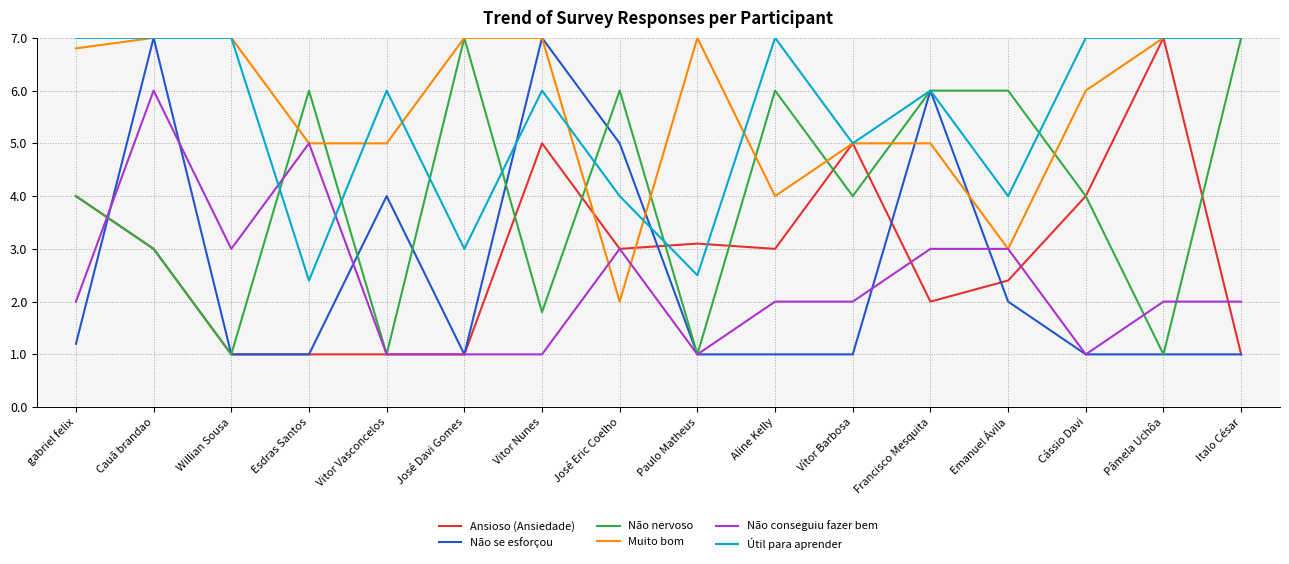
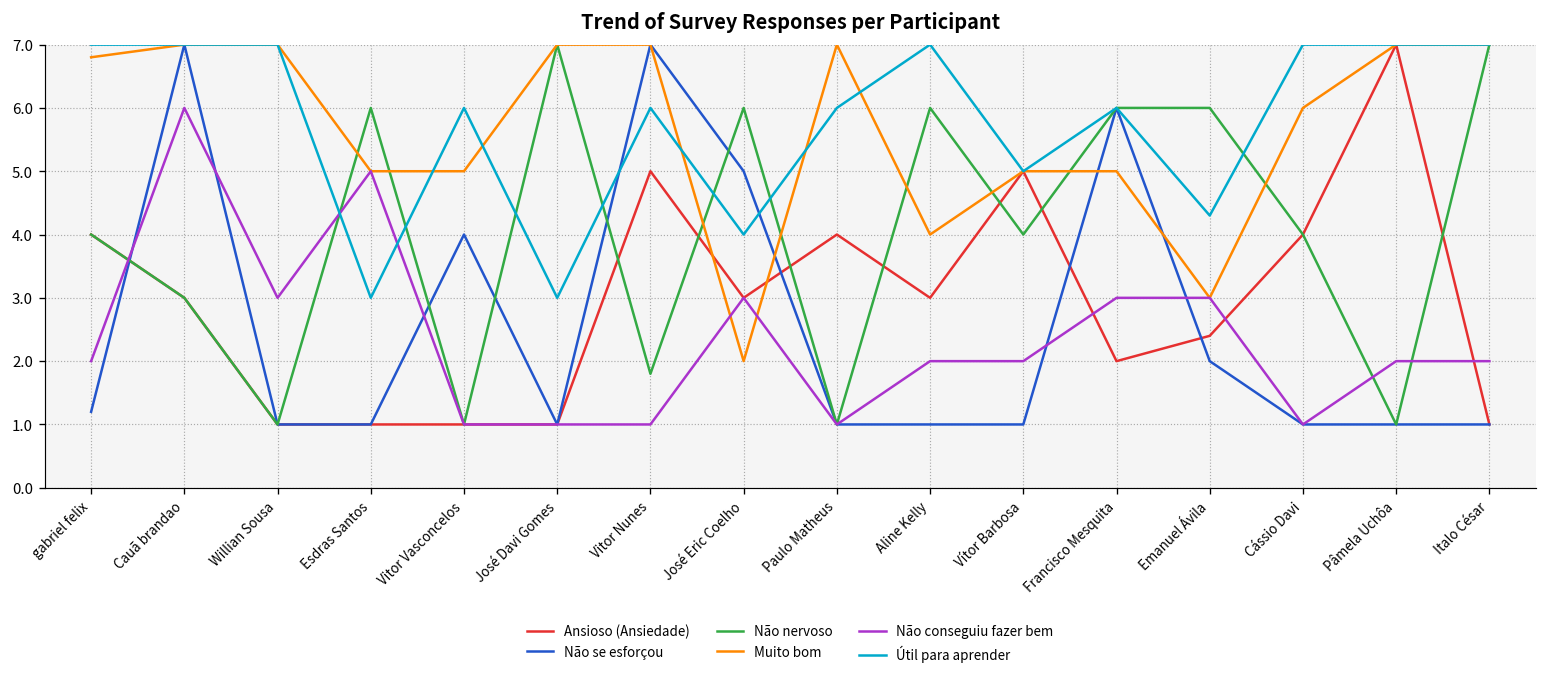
  {
    "Ansioso (Ansiedade)": {
      "Vitor Nunes": 5.0,
-     "Paulo Matheus": 3.1,
+     "Paulo Matheus": 4.0,
      "Aline Kelly": 3.0,
      "Francisco Mesquita": 2.0,
      "Emanuel Ávila": 2.4
    },
    "Não se esforçou": {
      "gabriel felix": 1.2,
      "Vitor Vasconcelos": 4.0,
      "José Eric Coelho": 5.0,
      "Aline Kelly": 1.0,
      "Vítor Barbosa": 1.0,
      "Emanuel Ávila": 2.0
    },
    "Não nervoso": {
      "Esdras Santos": 6.0,
      "Vitor Nunes": 1.8,
      "José Eric Coelho": 6.0,
      "Aline Kelly": 6.0,
      "Vítor Barbosa": 4.0,
      "Emanuel Ávila": 6.0
    },
    "Muito bom": {
      "gabriel felix": 6.8,
      "Vitor Vasconcelos": 5.0,
      "José Eric Coelho": 2.0,
      "Paulo Matheus": 7.0,
      "Aline Kelly": 4.0,
      "Francisco Mesquita": 5.0,
      "Cássio Davi": 6.0
    },
    "Não conseguiu fazer bem": {
      "gabriel felix": 2.0,
      "Cauã brandao": 6.0,
      "Willian Sousa": 3.0,
      "Vitor Nunes": 1.0,
      "Aline Kelly": 2.0,
      "Vítor Barbosa": 2.0,
      "Francisco Mesquita": 3.0,
      "Pâmela Uchôa": 2.0,
      "Italo César": 2.0
    },
    "Útil para aprender": {
      "gabriel felix": 7.0,
-     "Esdras Santos": 2.4,
+     "Esdras Santos": 3.0,
      "Vitor Vasconcelos": 6.0,
      "José Davi Gomes": 3.0,
      "Vitor Nunes": 6.0,
      "José Eric Coelho": 4.0,
-     "Paulo Matheus": 2.5,
+     "Paulo Matheus": 6.0,
      "Aline Kelly": 7.0,
-     "Emanuel Ávila": 4.0,
+     "Emanuel Ávila": 4.3,
      "Cássio Davi": 7.0
    }
  }
